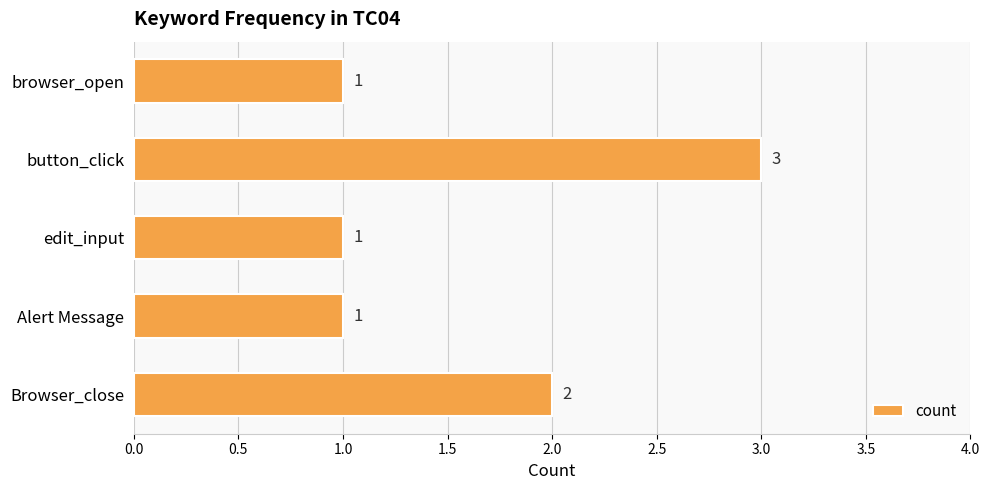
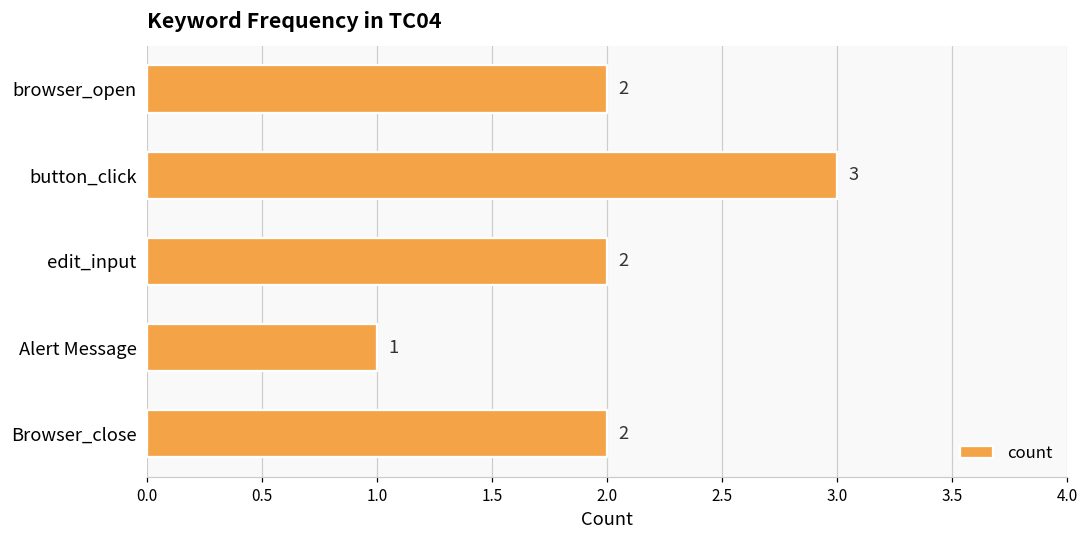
  {
-   "browser_open": 1,
+   "browser_open": 2,
    "button_click": 3,
-   "edit_input": 1,
+   "edit_input": 2,
    "Alert Message": 1,
    "Browser_close": 2
  }
